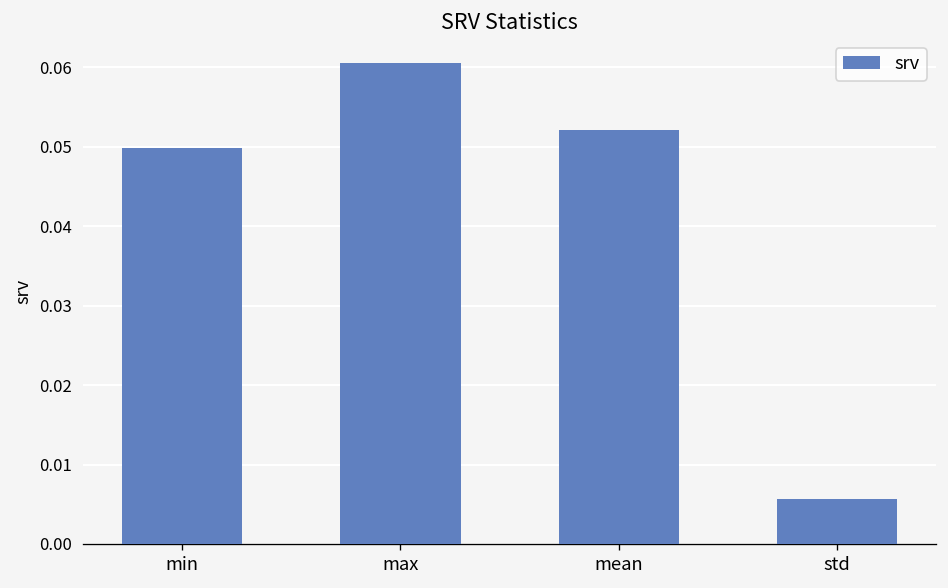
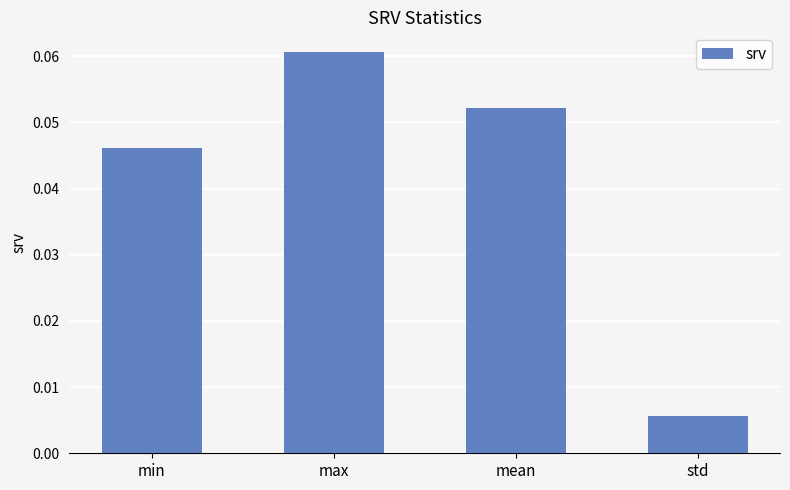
  {
-   "min": 0.050,
+   "min": 0.046,
    "max": 0.061,
    "mean": 0.052,
    "std": 0.006
  }
